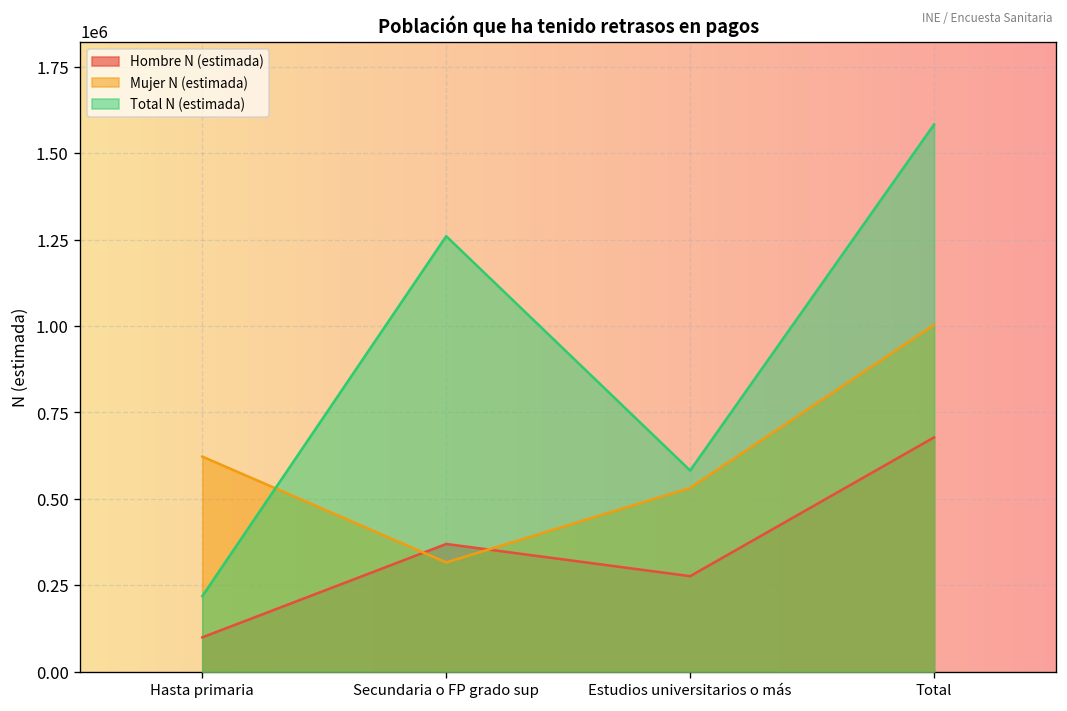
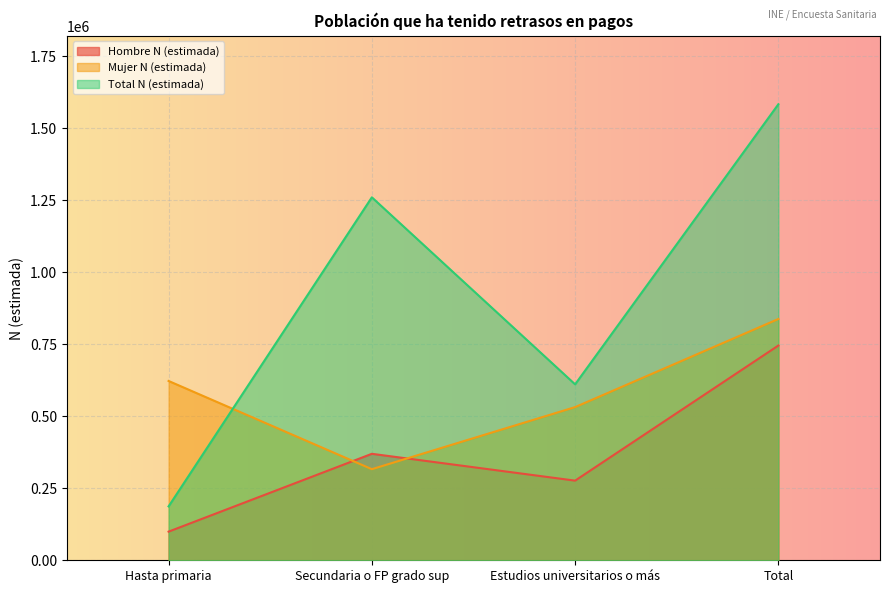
  {
    "Hombre N (estimada)": {
      "Hasta primaria": 100000,
      "Secundaria o FP grado sup": 370000,
      "Estudios universitarios o más": 280000,
-     "Total": 680000
+     "Total": 750000
    },
    "Mujer N (estimada)": {
      "Hasta primaria": 620000,
      "Secundaria o FP grado sup": 320000,
      "Estudios universitarios o más": 530000,
-     "Total": 1000000
+     "Total": 840000
    },
    "Total N (estimada)": {
-     "Hasta primaria": 220000,
+     "Hasta primaria": 190000,
      "Secundaria o FP grado sup": 1260000,
-     "Estudios universitarios o más": 580000,
+     "Estudios universitarios o más": 610000,
      "Total": 1580000
    }
  }
